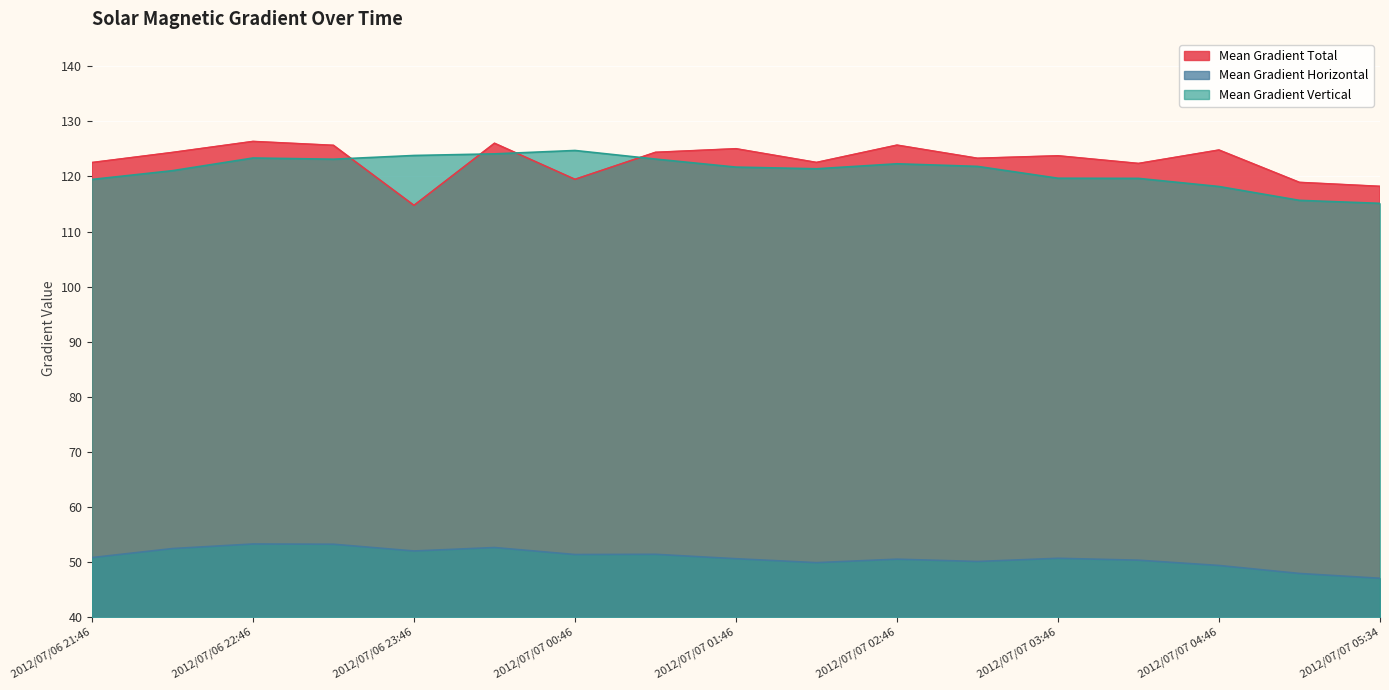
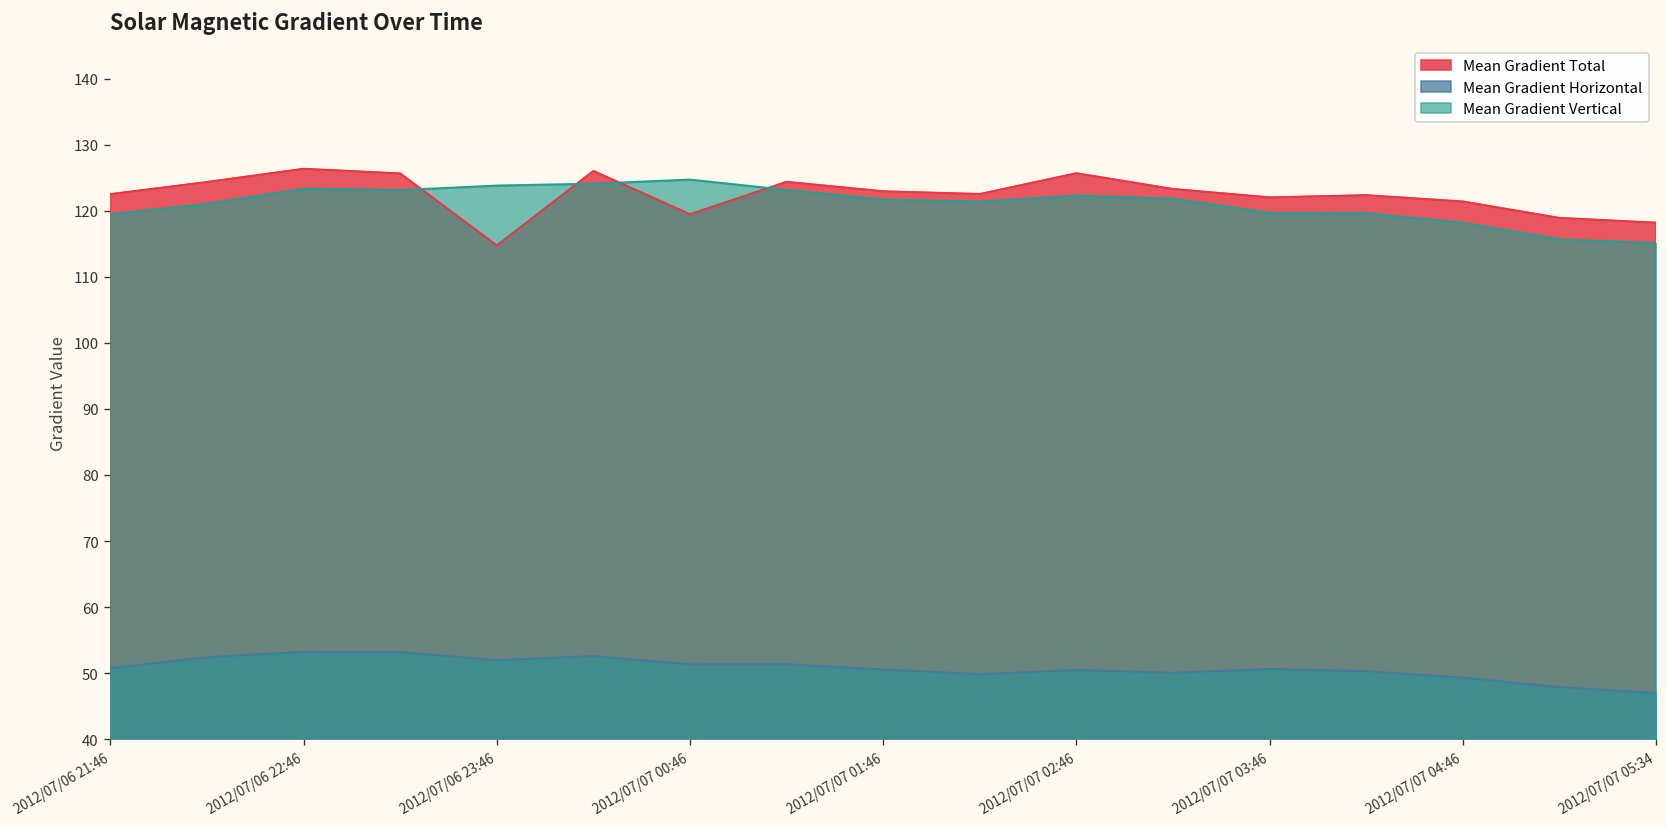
  {
    "Mean Gradient Total": {
      "2012/07/06 21:46": 123,
      "2012/07/06 22:46": 126,
      "2012/07/06 23:46": 115,
      "2012/07/07 00:46": 119,
-     "2012/07/07 01:46": 125,
+     "2012/07/07 01:46": 123,
      "2012/07/07 02:46": 126,
-     "2012/07/07 03:46": 124,
-     "2012/07/07 04:46": 125,
+     "2012/07/07 03:46": 122,
+     "2012/07/07 04:46": 121,
      "2012/07/07 05:34": 118
    }
  }
